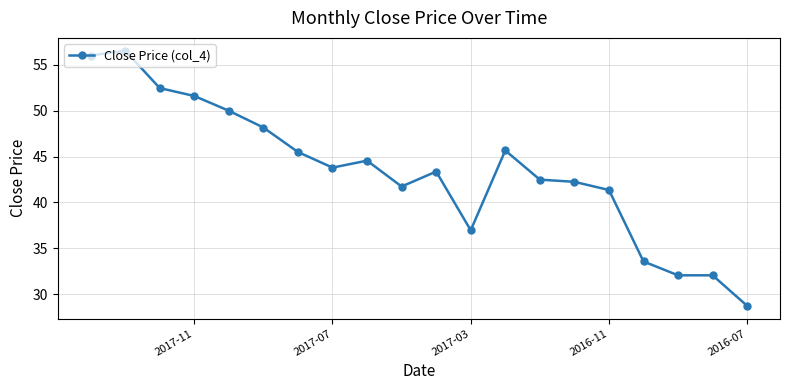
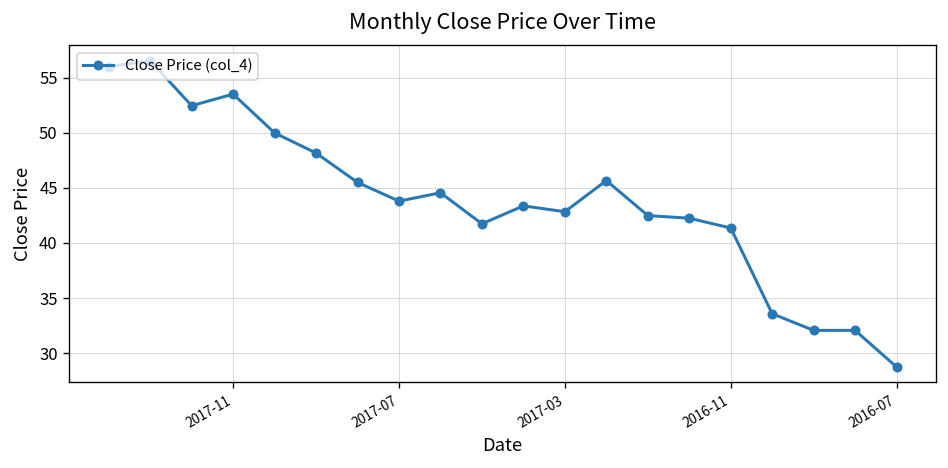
  {
-   "2017-11": 52,
+   "2017-11": 54,
    "2017-07": 44,
-   "2017-03": 37,
+   "2017-03": 43,
    "2016-11": 41,
    "2016-07": 29
  }
